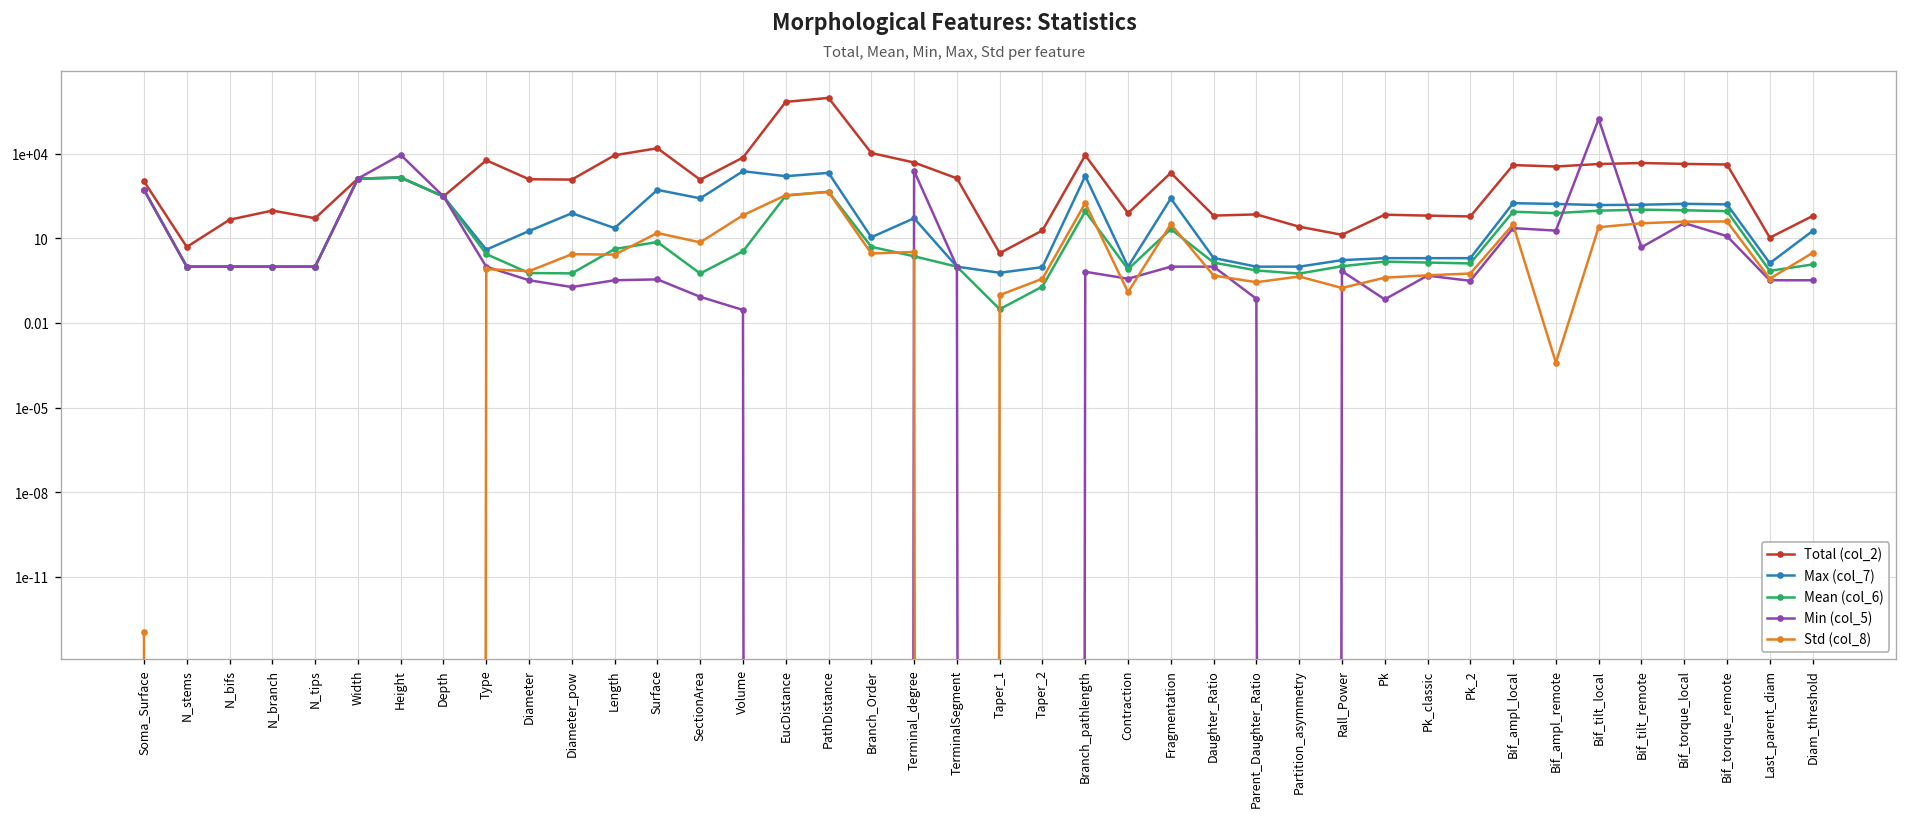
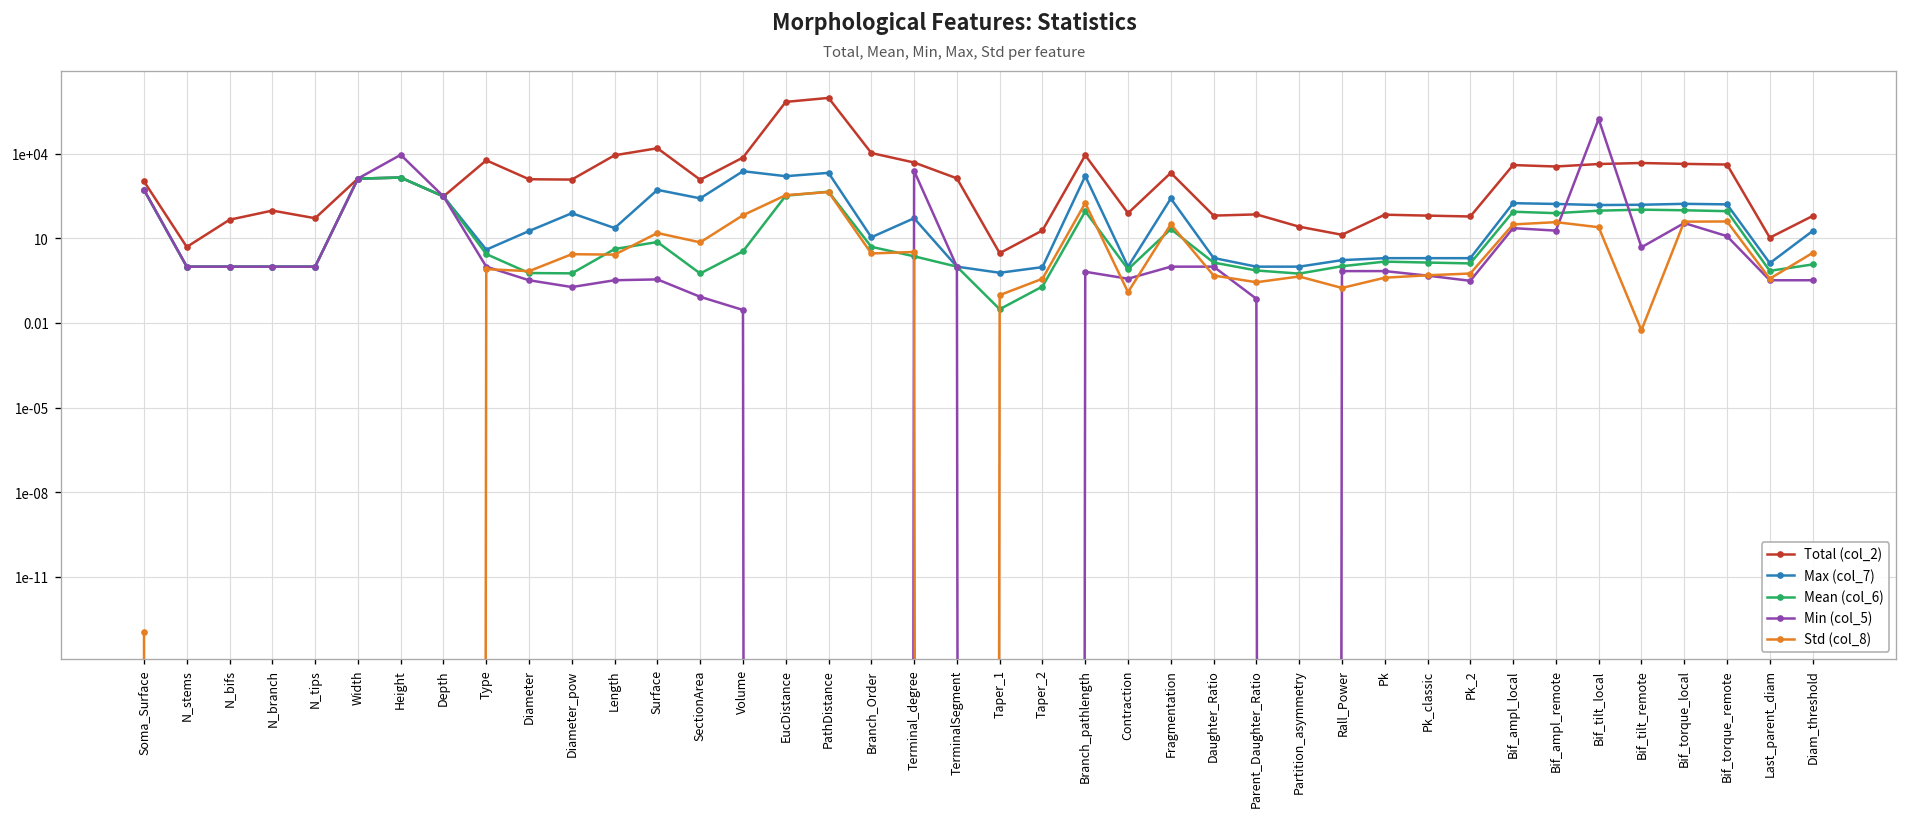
  {
    "Total (col_2)": {
      "Soma_Surface": 1000,
      "N_stems": 5,
      "N_bifs": 50,
      "N_branch": 100,
      "N_tips": 50,
      "Type": 6000,
      "Diameter": 1000,
      "Diameter_pow": 1000,
      "Length": 9000,
      "Surface": 20000,
      "SectionArea": 1000,
      "Volume": 7000,
      "EucDistance": 700000,
      "PathDistance": 1000000,
      "Branch_Order": 10000,
      "Terminal_degree": 5000,
      "TerminalSegment": 1000,
      "Taper_1": 3,
      "Taper_2": 20,
      "Branch_pathlength": 9000,
      "Contraction": 80,
      "Fragmentation": 2000,
      "Daughter_Ratio": 60,
      "Parent_Daughter_Ratio": 70,
      "Partition_asymmetry": 30,
      "Rall_Power": 10,
      "Pk": 70,
      "Pk_classic": 60,
      "Pk_2": 60,
      "Bif_ampl_local": 4000,
      "Bif_ampl_remote": 4000,
      "Bif_tilt_local": 4000,
      "Bif_tilt_remote": 5000,
      "Bif_torque_local": 4000,
      "Bif_torque_remote": 4000,
      "Last_parent_diam": 10,
      "Diam_threshold": 60
    },
    "Max (col_7)": {
      "Type": 4,
      "Diameter": 20,
      "Diameter_pow": 80,
      "Length": 20,
      "Surface": 500,
      "SectionArea": 300,
      "Volume": 2000,
      "EucDistance": 2000,
      "PathDistance": 2000,
      "Branch_Order": 10,
      "Terminal_degree": 50,
      "Taper_1": 0.6,
      "Taper_2": 1.0,
      "Branch_pathlength": 2000,
      "Fragmentation": 300,
      "Daughter_Ratio": 2,
      "Parent_Daughter_Ratio": 1.0,
      "Partition_asymmetry": 1.0,
      "Rall_Power": 2,
      "Pk": 2,
      "Pk_classic": 2,
      "Pk_2": 2,
      "Bif_ampl_local": 200,
      "Bif_ampl_remote": 200,
      "Bif_tilt_local": 200,
      "Bif_tilt_remote": 200,
      "Bif_torque_local": 200,
      "Bif_torque_remote": 200,
      "Last_parent_diam": 1,
      "Diam_threshold": 20
    },
    "Mean (col_6)": {
      "Type": 3,
      "Diameter_pow": 0.6,
      "Length": 4,
      "Surface": 7,
      "SectionArea": 0.6,
      "Volume": 3,
      "Branch_Order": 5,
      "Terminal_degree": 2,
      "Taper_1": 0.03,
      "Taper_2": 0.2,
      "Branch_pathlength": 90,
      "Fragmentation": 20,
      "Daughter_Ratio": 1,
      "Parent_Daughter_Ratio": 0.7,
      "Rall_Power": 1,
      "Pk": 2,
      "Pk_classic": 1,
      "Pk_2": 1,
      "Bif_ampl_local": 90,
      "Bif_ampl_remote": 80,
      "Bif_tilt_local": 100,
      "Bif_tilt_remote": 100,
      "Bif_torque_local": 100,
      "Bif_torque_remote": 90,
      "Last_parent_diam": 0.7,
      "Diam_threshold": 1
    },
    "Min (col_5)": {
      "Height": 9000,
      "Diameter": 0.3,
      "Diameter_pow": 0.2,
      "Length": 0.3,
      "Surface": 0.4,
      "SectionArea": 0.09,
      "Volume": 0.03,
      "Terminal_degree": 2000,
      "Branch_pathlength": 0.7,
      "Contraction": 0.4,
      "Fragmentation": 1.0,
      "Daughter_Ratio": 1.0,
      "Parent_Daughter_Ratio": 0.07,
      "Rall_Power": 0.7,
-     "Pk": 0.07,
+     "Pk": 0.7,
      "Pk_2": 0.3,
      "Bif_ampl_local": 20,
      "Bif_ampl_remote": 20,
      "Bif_tilt_local": 200000,
      "Bif_tilt_remote": 5,
      "Bif_torque_remote": 10,
      "Diam_threshold": 0.3
    },
    "Std (col_8)": {
      "Soma_Surface": 0.000000000000,
      "Diameter_pow": 3,
      "Length": 3,
      "Surface": 20,
      "SectionArea": 7,
      "Volume": 70,
      "Branch_Order": 3,
      "Terminal_degree": 3,
      "Taper_1": 0.10,
      "Taper_2": 0.4,
      "Branch_pathlength": 200,
      "Contraction": 0.1,
      "Fragmentation": 30,
      "Daughter_Ratio": 0.5,
      "Parent_Daughter_Ratio": 0.3,
      "Rall_Power": 0.2,
      "Pk": 0.4,
      "Pk_2": 0.6,
      "Bif_ampl_local": 30,
-     "Bif_ampl_remote": 0.0004,
+     "Bif_ampl_remote": 40,
      "Bif_tilt_local": 20,
-     "Bif_tilt_remote": 30,
+     "Bif_tilt_remote": 0.006,
      "Bif_torque_remote": 40,
      "Diam_threshold": 3
    }
  }
